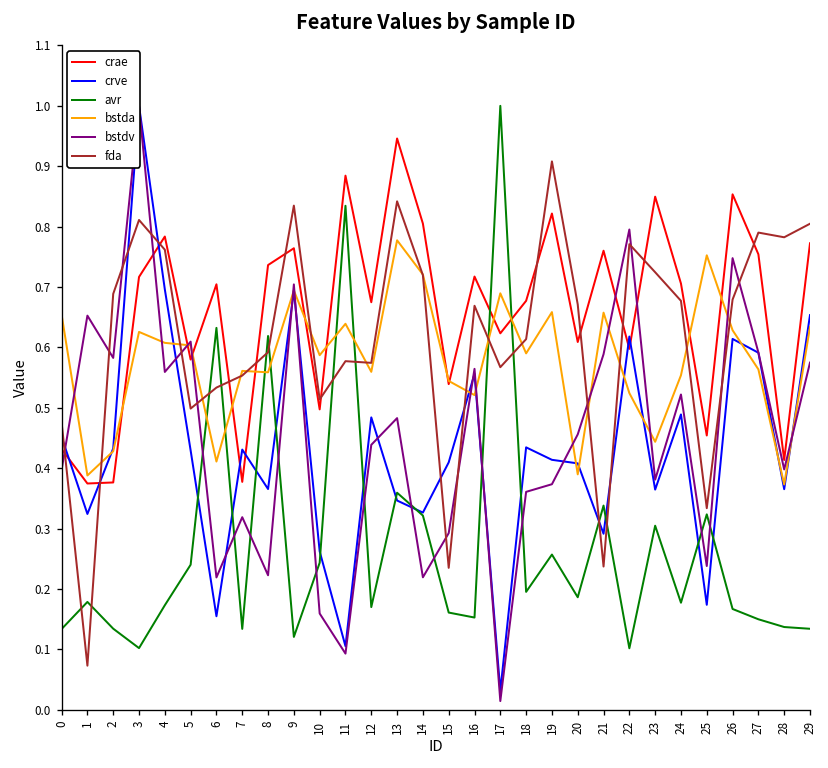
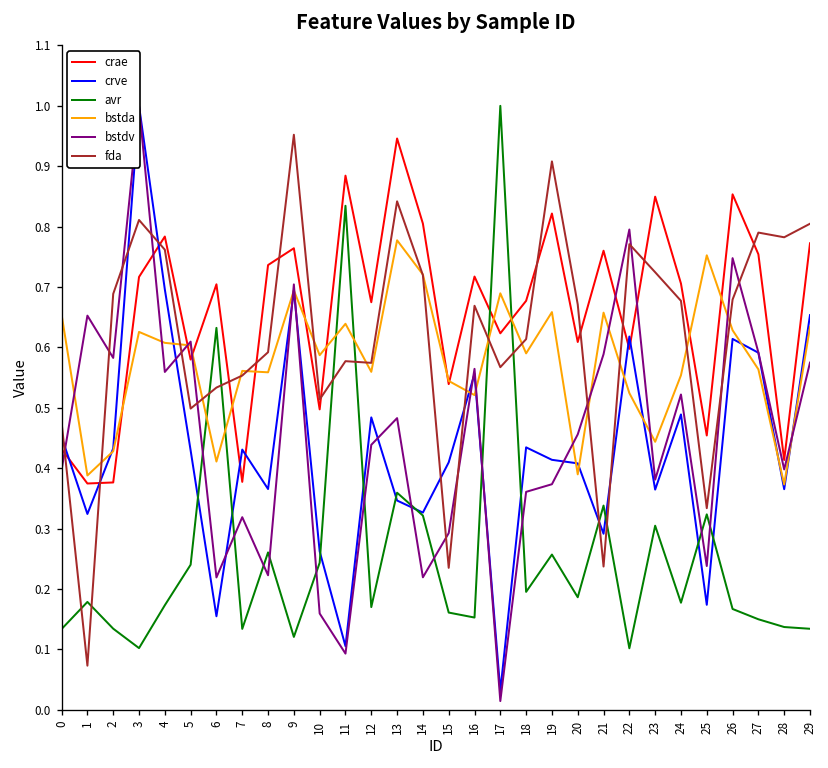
  {
    "crae": {
      "0": 0.43,
      "1": 0.37,
      "2": 0.38,
      "3": 0.72,
      "4": 0.78,
      "5": 0.58,
      "6": 0.70,
      "7": 0.38,
      "8": 0.74,
      "9": 0.76,
      "10": 0.50,
      "11": 0.88,
      "12": 0.67,
      "13": 0.95,
      "14": 0.81,
      "15": 0.54,
      "16": 0.72,
      "17": 0.62,
      "18": 0.68,
      "19": 0.82,
      "20": 0.61,
      "21": 0.76,
      "22": 0.60,
      "23": 0.85,
      "24": 0.71,
      "25": 0.45,
      "26": 0.85,
      "27": 0.75,
      "28": 0.41,
      "29": 0.77
    },
    "crve": {
      "0": 0.45,
      "1": 0.32,
      "4": 0.70,
      "5": 0.43,
      "6": 0.15,
      "7": 0.43,
      "8": 0.37,
      "10": 0.26,
      "11": 0.11,
      "12": 0.48,
      "13": 0.35,
      "15": 0.41,
      "16": 0.56,
      "17": 0.03,
      "18": 0.43,
      "19": 0.41,
      "20": 0.41,
      "21": 0.29,
      "22": 0.62,
      "23": 0.36,
      "24": 0.49,
      "25": 0.17,
      "26": 0.61,
      "28": 0.37,
      "29": 0.65
    },
    "avr": {
      "0": 0.13,
      "1": 0.18,
      "2": 0.13,
      "3": 0.10,
      "4": 0.17,
      "5": 0.24,
      "6": 0.63,
      "7": 0.13,
-     "8": 0.62,
+     "8": 0.26,
      "9": 0.12,
      "10": 0.24,
      "11": 0.83,
      "12": 0.17,
      "13": 0.36,
      "15": 0.16,
      "16": 0.15,
      "17": 1.00,
      "18": 0.20,
      "19": 0.26,
      "20": 0.19,
      "21": 0.34,
      "22": 0.10,
      "23": 0.30,
      "24": 0.18,
      "25": 0.32,
      "26": 0.17,
      "27": 0.15,
      "28": 0.14,
      "29": 0.13
    },
    "bstda": {
      "0": 0.65,
      "1": 0.39,
      "3": 0.63,
      "4": 0.61,
      "5": 0.60,
      "6": 0.41,
      "7": 0.56,
      "8": 0.56,
      "10": 0.59,
      "11": 0.64,
      "12": 0.56,
      "13": 0.78,
      "15": 0.54,
      "16": 0.52,
      "17": 0.69,
      "18": 0.59,
      "19": 0.66,
      "20": 0.39,
      "21": 0.66,
      "22": 0.52,
      "23": 0.44,
      "24": 0.55,
      "25": 0.75,
      "26": 0.63,
      "27": 0.56,
      "28": 0.37,
      "29": 0.63
    },
    "bstdv": {
      "0": 0.40,
      "1": 0.65,
      "2": 0.58,
      "4": 0.56,
      "5": 0.61,
      "6": 0.22,
      "7": 0.32,
      "8": 0.22,
      "9": 0.70,
      "10": 0.16,
      "11": 0.09,
      "12": 0.44,
      "13": 0.48,
      "14": 0.22,
      "15": 0.29,
      "16": 0.56,
      "17": 0.01,
      "18": 0.36,
      "19": 0.37,
      "20": 0.46,
      "21": 0.59,
      "22": 0.80,
      "23": 0.38,
      "24": 0.52,
      "25": 0.24,
      "26": 0.75,
      "28": 0.40,
      "29": 0.57
    },
    "fda": {
      "0": 0.48,
      "1": 0.07,
      "2": 0.69,
      "3": 0.81,
      "4": 0.76,
      "5": 0.50,
      "6": 0.53,
      "7": 0.55,
      "8": 0.59,
-     "9": 0.83,
+     "9": 0.95,
      "10": 0.51,
      "11": 0.58,
      "12": 0.57,
      "13": 0.84,
      "15": 0.23,
      "16": 0.67,
      "17": 0.57,
      "18": 0.61,
      "19": 0.91,
      "20": 0.67,
      "21": 0.24,
      "22": 0.77,
      "23": 0.72,
      "24": 0.68,
      "25": 0.33,
      "26": 0.68,
      "27": 0.79,
      "28": 0.78,
      "29": 0.80
    }
  }
